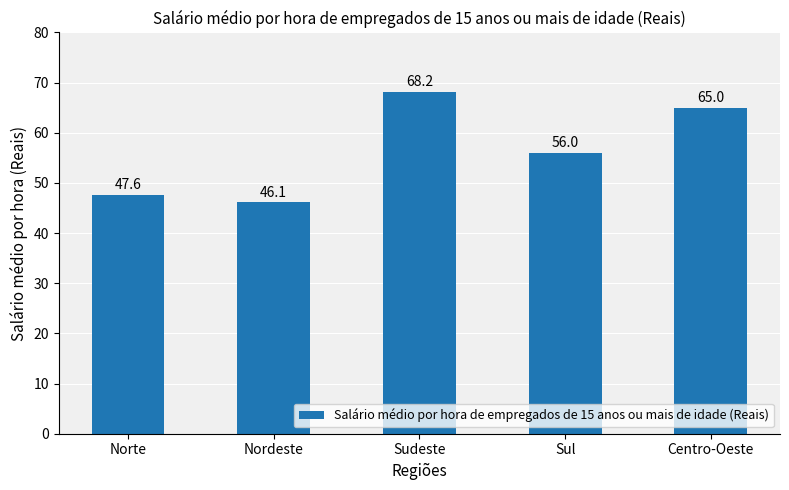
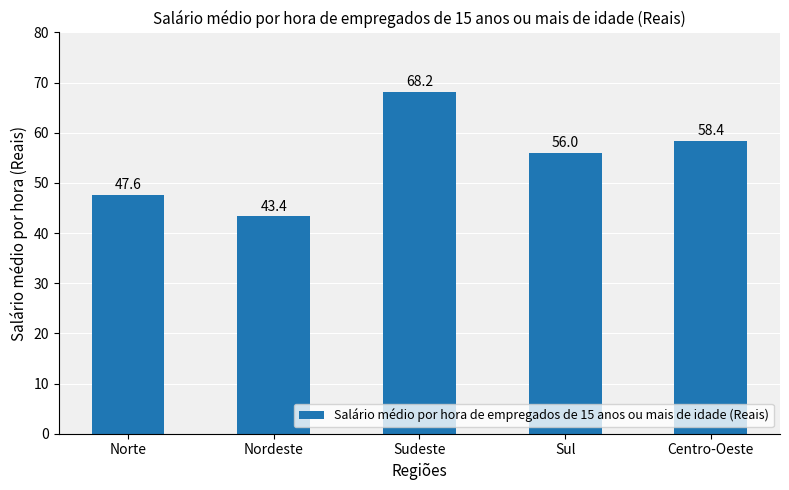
  {
    "Norte": 47.6,
-   "Nordeste": 46.1,
+   "Nordeste": 43.4,
    "Sudeste": 68.2,
    "Sul": 56.0,
-   "Centro-Oeste": 65.0
+   "Centro-Oeste": 58.4
  }
